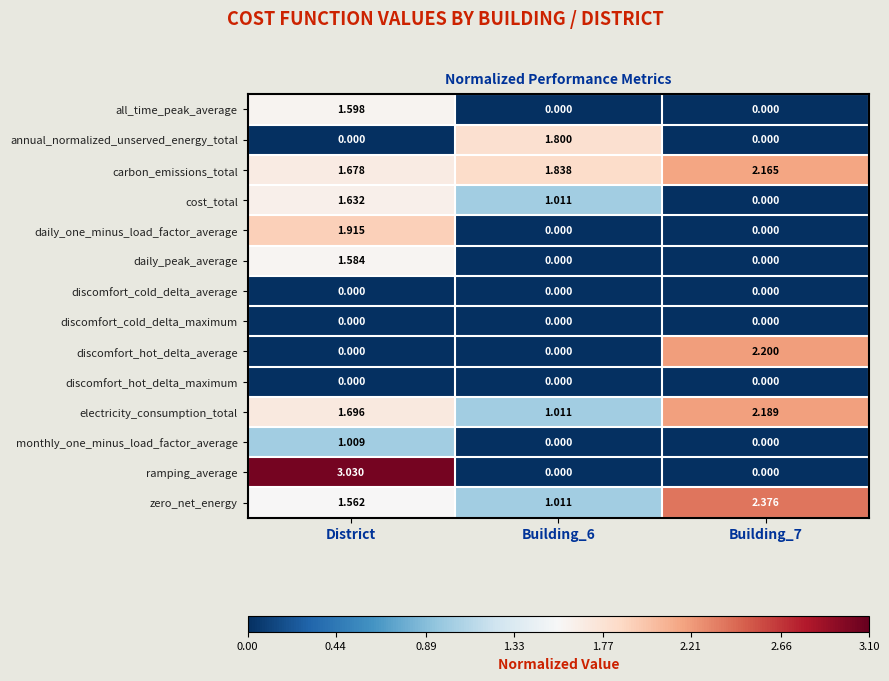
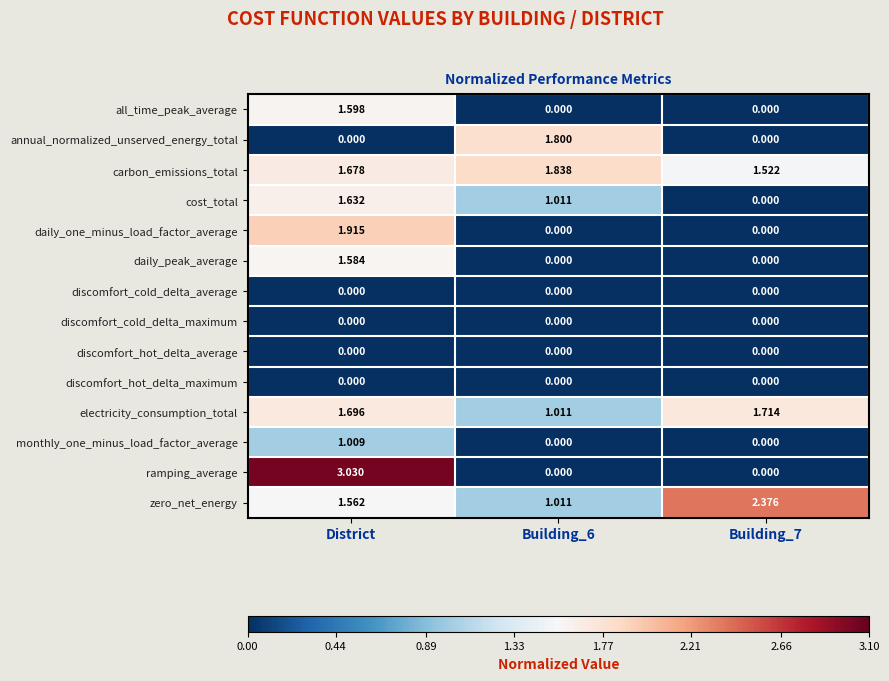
  {
    "all_time_peak_average": {
      "District": 1.598,
      "Building_6": 0.000,
      "Building_7": 0.000
    },
    "annual_normalized_unserved_energy_total": {
      "District": 0.000,
      "Building_6": 1.800,
      "Building_7": 0.000
    },
    "carbon_emissions_total": {
      "District": 1.678,
      "Building_6": 1.838,
-     "Building_7": 2.165
+     "Building_7": 1.522
    },
    "cost_total": {
      "District": 1.632,
      "Building_6": 1.011,
      "Building_7": 0.000
    },
    "daily_one_minus_load_factor_average": {
      "District": 1.915,
      "Building_6": 0.000,
      "Building_7": 0.000
    },
    "daily_peak_average": {
      "District": 1.584,
      "Building_6": 0.000,
      "Building_7": 0.000
    },
    "discomfort_cold_delta_average": {
      "District": 0.000,
      "Building_6": 0.000,
      "Building_7": 0.000
    },
    "discomfort_cold_delta_maximum": {
      "District": 0.000,
      "Building_6": 0.000,
      "Building_7": 0.000
    },
    "discomfort_hot_delta_average": {
      "District": 0.000,
      "Building_6": 0.000,
-     "Building_7": 2.200
+     "Building_7": 0.000
    },
    "discomfort_hot_delta_maximum": {
      "District": 0.000,
      "Building_6": 0.000,
      "Building_7": 0.000
    },
    "electricity_consumption_total": {
      "District": 1.696,
      "Building_6": 1.011,
-     "Building_7": 2.189
+     "Building_7": 1.714
    },
    "monthly_one_minus_load_factor_average": {
      "District": 1.009,
      "Building_6": 0.000,
      "Building_7": 0.000
    },
    "ramping_average": {
      "District": 3.030,
      "Building_6": 0.000,
      "Building_7": 0.000
    },
    "zero_net_energy": {
      "District": 1.562,
      "Building_6": 1.011,
      "Building_7": 2.376
    }
  }
